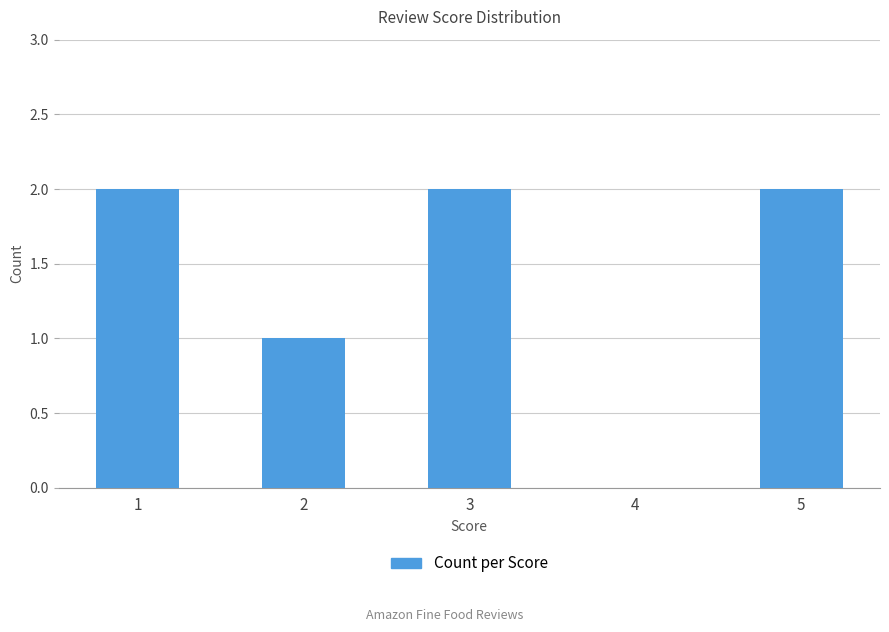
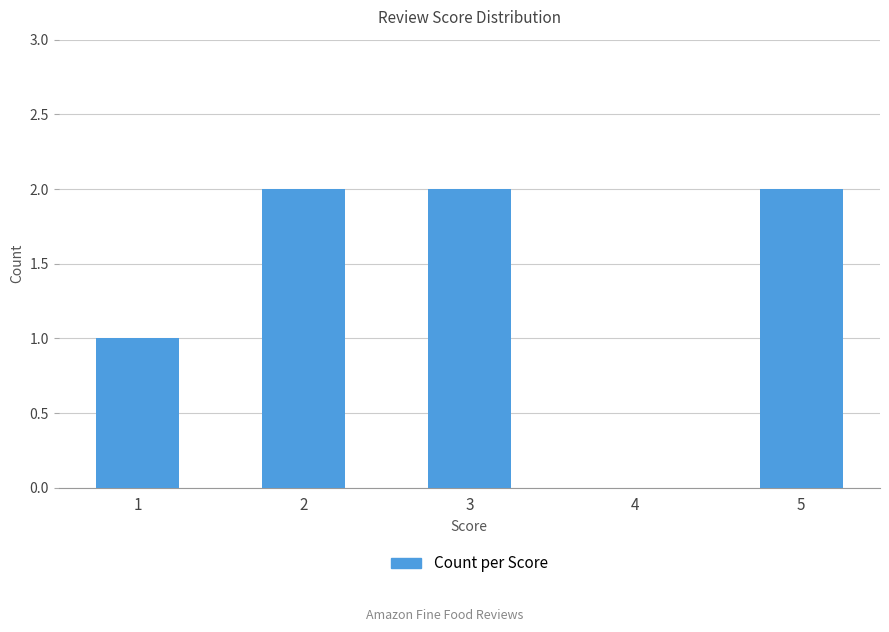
  {
-   "1": 2,
-   "2": 1,
+   "1": 1,
+   "2": 2,
    "3": 2,
    "4": 0,
    "5": 2
  }
